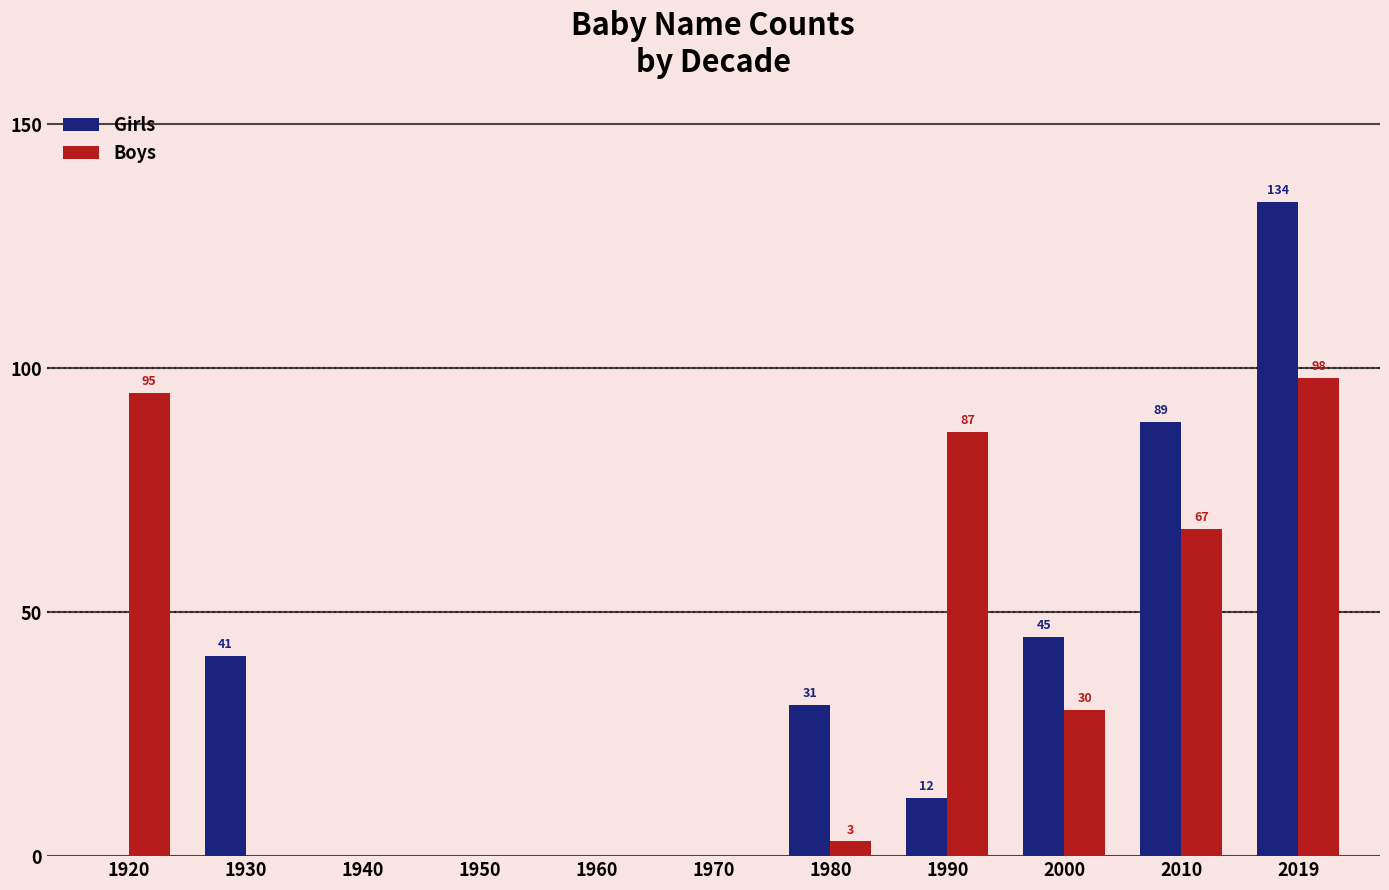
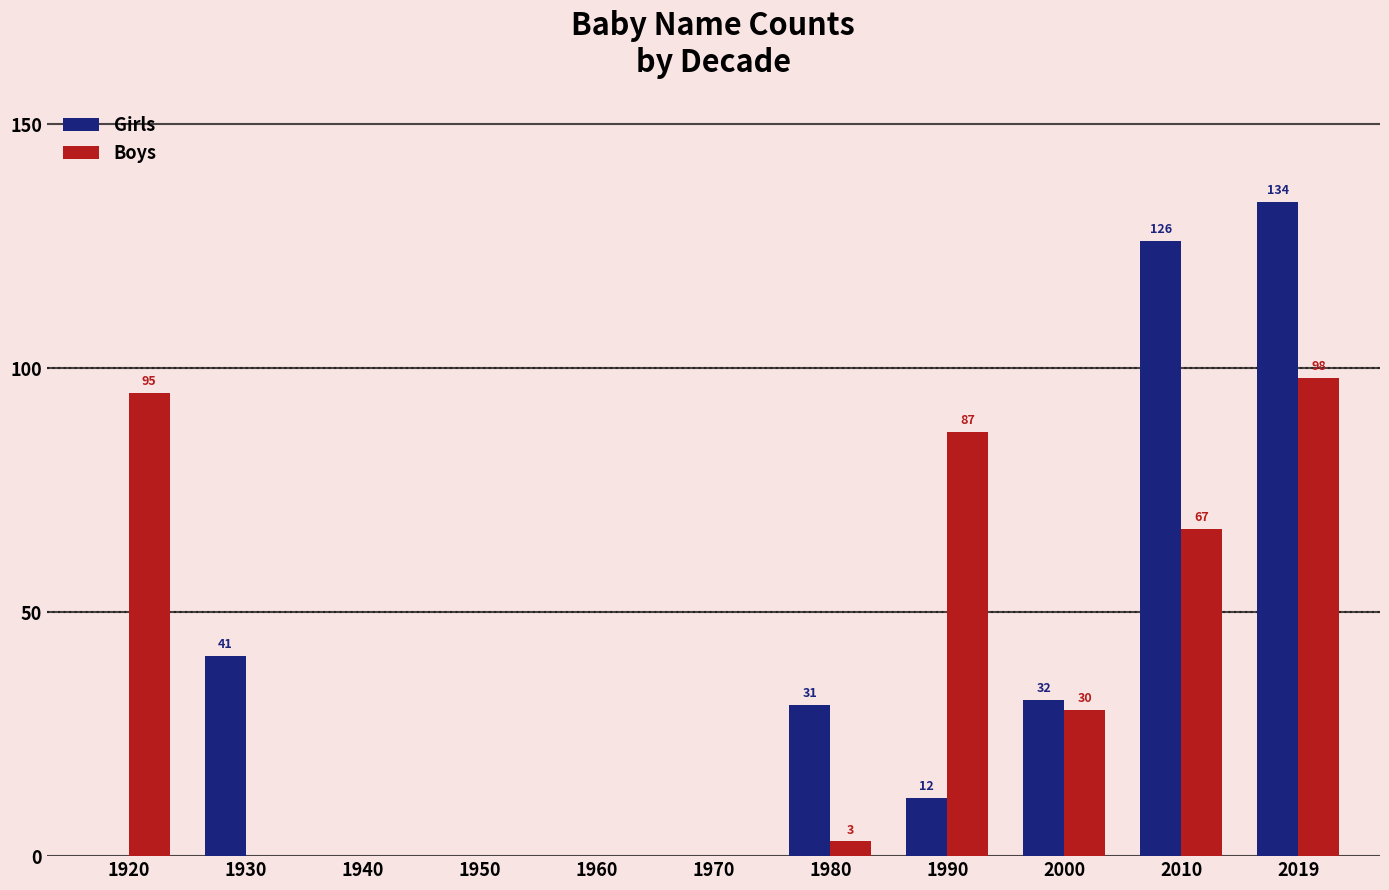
  {
    "Girls": {
      "1930": 41,
      "1980": 31,
      "1990": 12,
-     "2000": 45,
-     "2010": 89,
+     "2000": 32,
+     "2010": 126,
      "2019": 134
    },
    "Boys": {
      "1920": 95,
      "1980": 3,
      "1990": 87,
      "2000": 30,
      "2010": 67,
      "2019": 98
    }
  }
